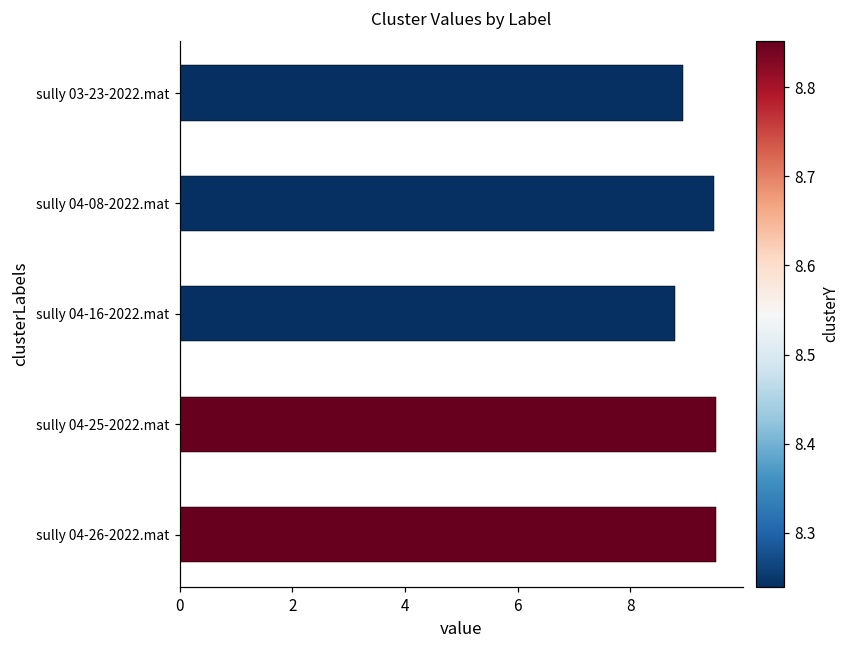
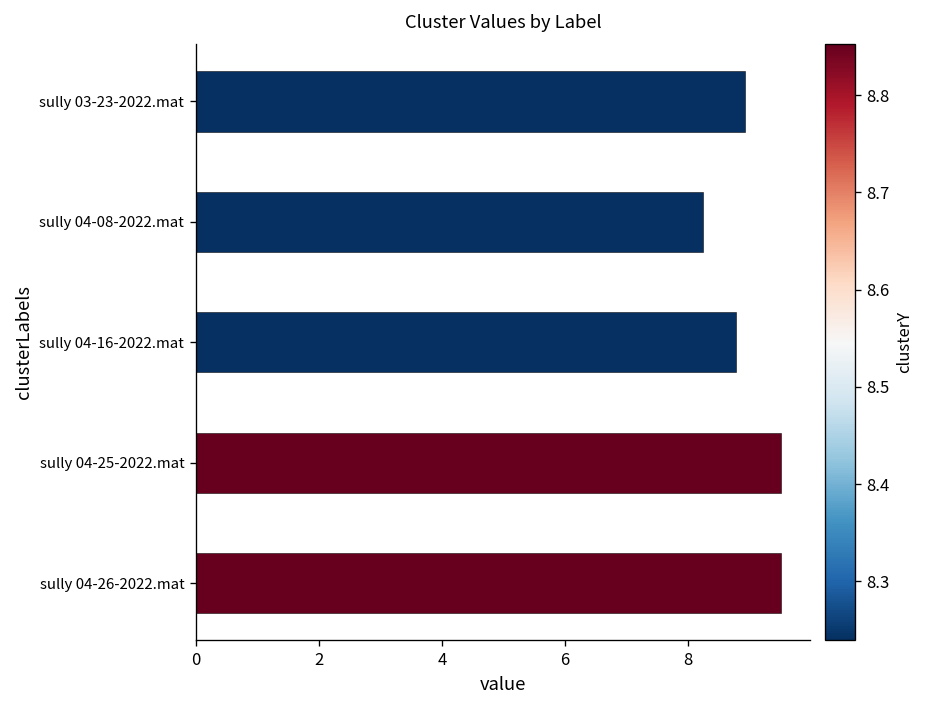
  {
    "sully 03-23-2022.mat": 8.9,
-   "sully 04-08-2022.mat": 9.5,
+   "sully 04-08-2022.mat": 8.3,
    "sully 04-16-2022.mat": 8.8,
    "sully 04-25-2022.mat": 9.5,
    "sully 04-26-2022.mat": 9.5
  }
